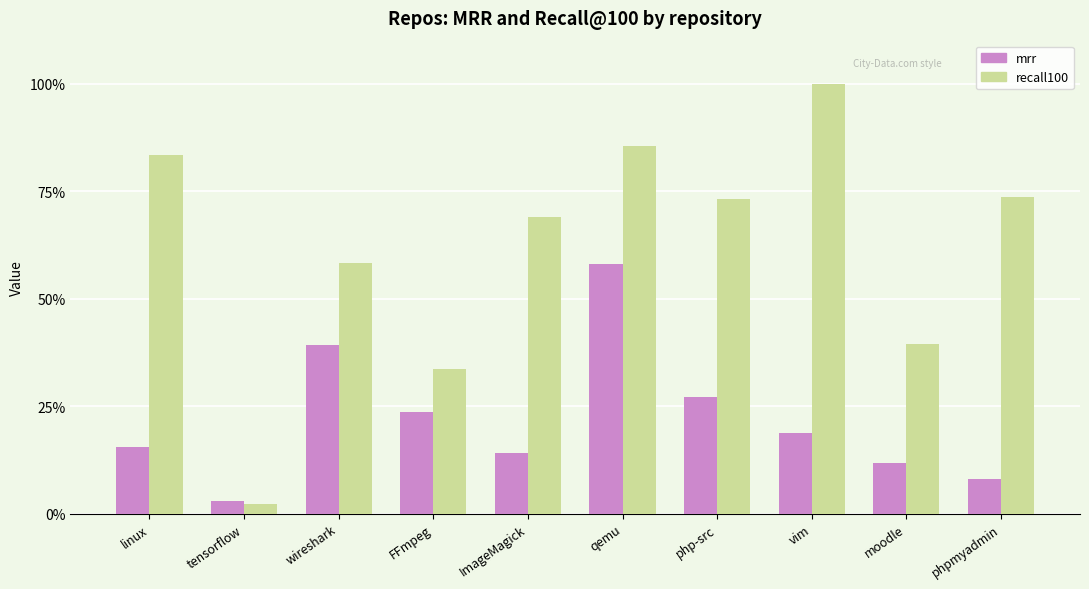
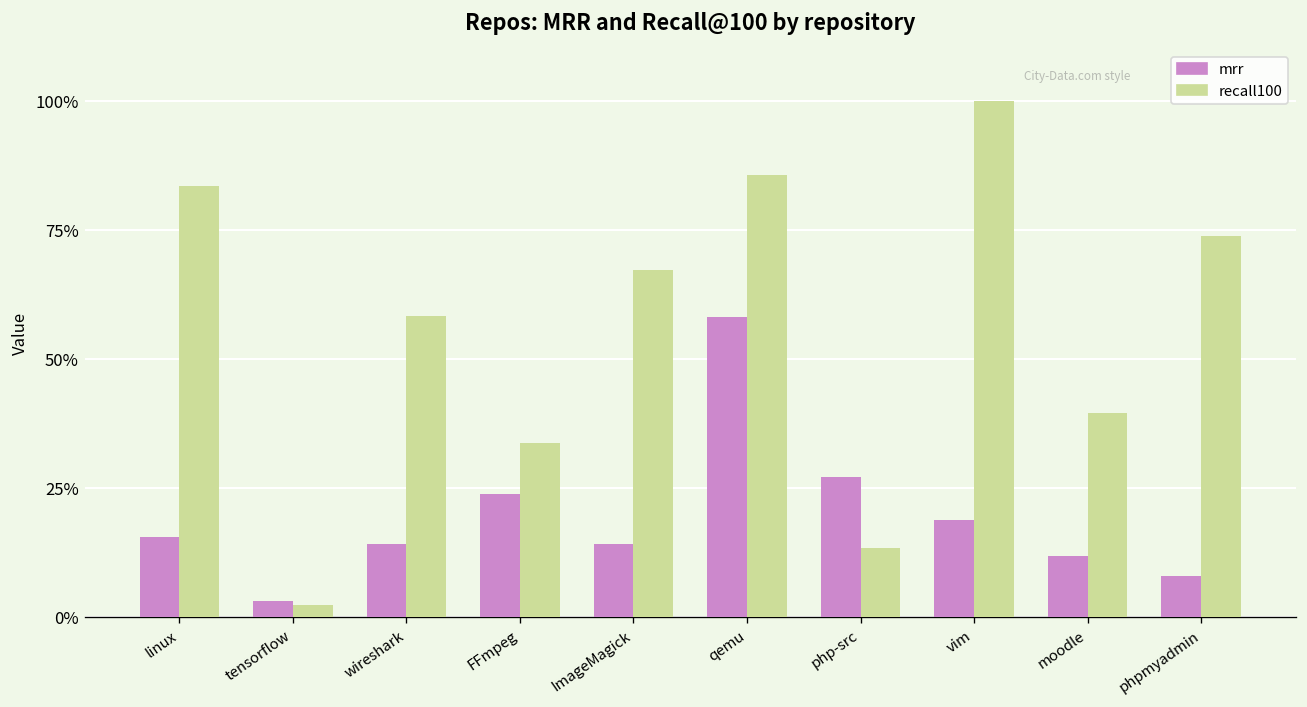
  {
    "mrr": {
      "linux": "15%",
      "tensorflow": "3%",
-     "wireshark": "39%",
+     "wireshark": "14%",
      "FFmpeg": "24%",
      "ImageMagick": "14%",
      "qemu": "58%",
      "php-src": "27%",
      "vim": "19%",
      "moodle": "12%",
      "phpmyadmin": "8%"
    },
    "recall100": {
      "linux": "84%",
      "tensorflow": "2%",
      "wireshark": "58%",
      "FFmpeg": "34%",
-     "ImageMagick": "69%",
+     "ImageMagick": "67%",
      "qemu": "86%",
-     "php-src": "73%",
+     "php-src": "13%",
      "vim": "100%",
      "moodle": "39%",
      "phpmyadmin": "74%"
    }
  }
